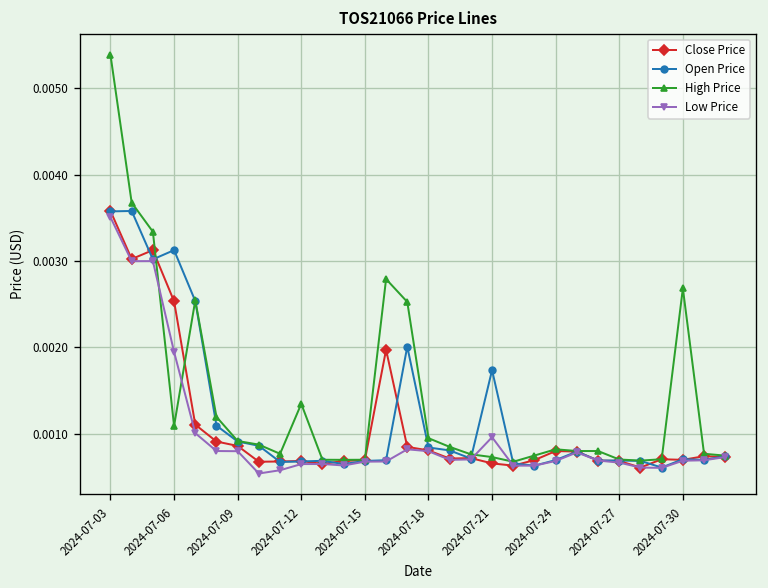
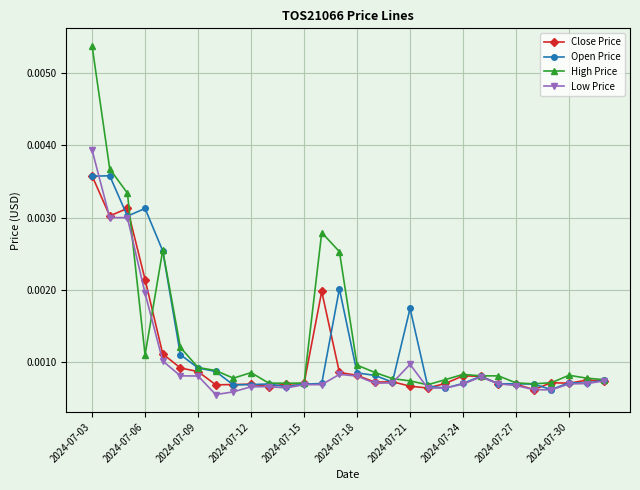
  {
    "Close Price": {
-     "2024-07-06": 0.0025,
+     "2024-07-06": 0.0021,
      "2024-07-09": 0.0009,
      "2024-07-21": 0.0007
    },
    "Open Price": {
      "2024-07-06": 0.0031,
      "2024-07-21": 0.0017
    },
    "High Price": {
      "2024-07-03": 0.0054,
      "2024-07-06": 0.0011,
-     "2024-07-12": 0.0013,
+     "2024-07-12": 0.0008,
      "2024-07-18": 0.0010,
      "2024-07-21": 0.0007,
-     "2024-07-30": 0.0027
+     "2024-07-30": 0.0008
    },
    "Low Price": {
-     "2024-07-03": 0.0035,
+     "2024-07-03": 0.0039,
      "2024-07-06": 0.0019,
      "2024-07-09": 0.0008,
      "2024-07-21": 0.0010
    }
  }
